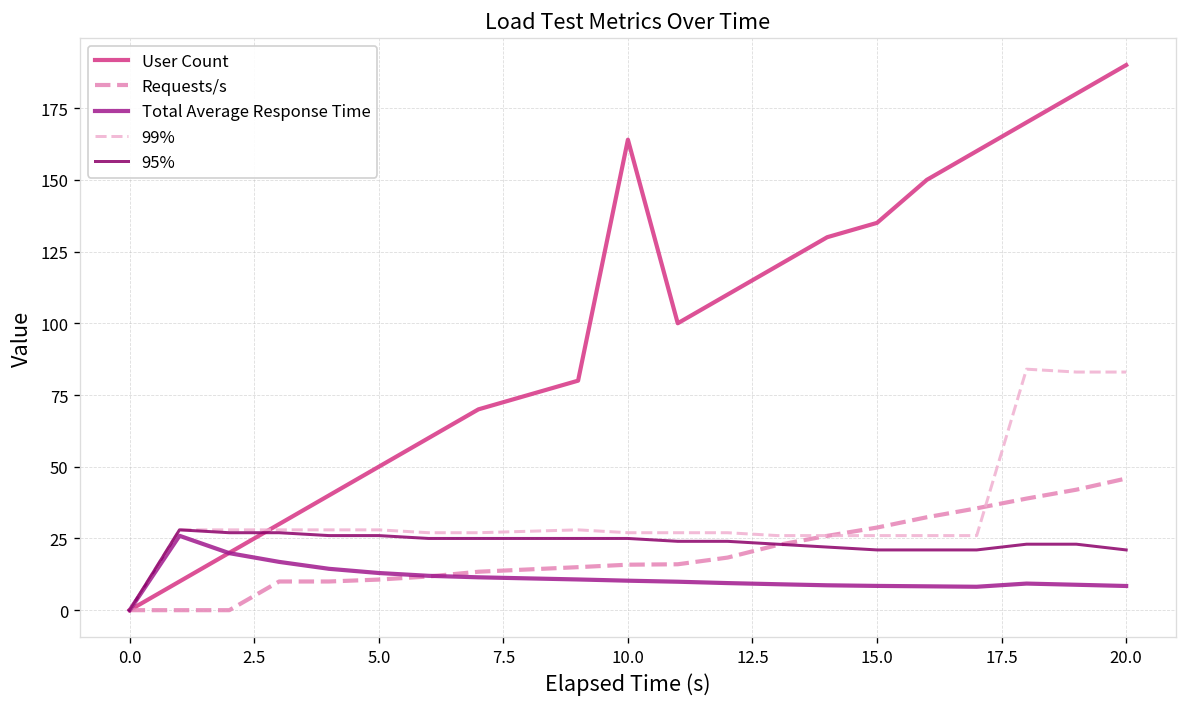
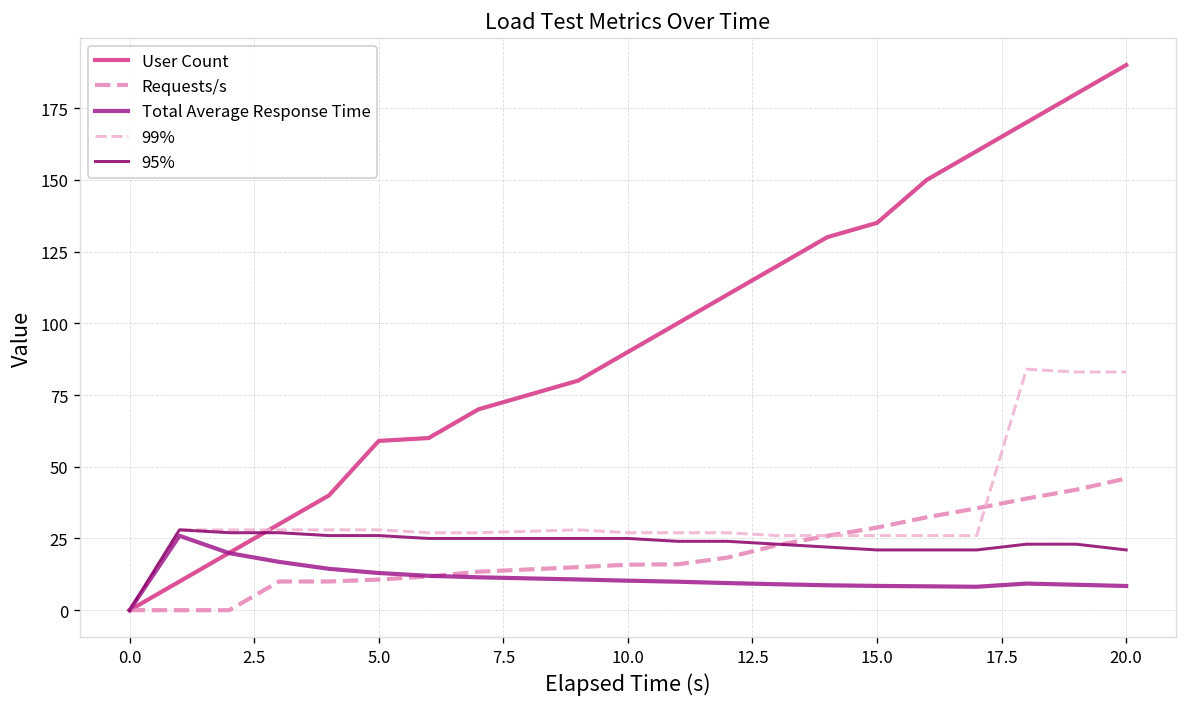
  {
    "User Count": {
-     "5.0": 50,
-     "10.0": 164,
+     "5.0": 59,
+     "10.0": 90,
      "15.0": 135,
      "20.0": 190
    }
  }
